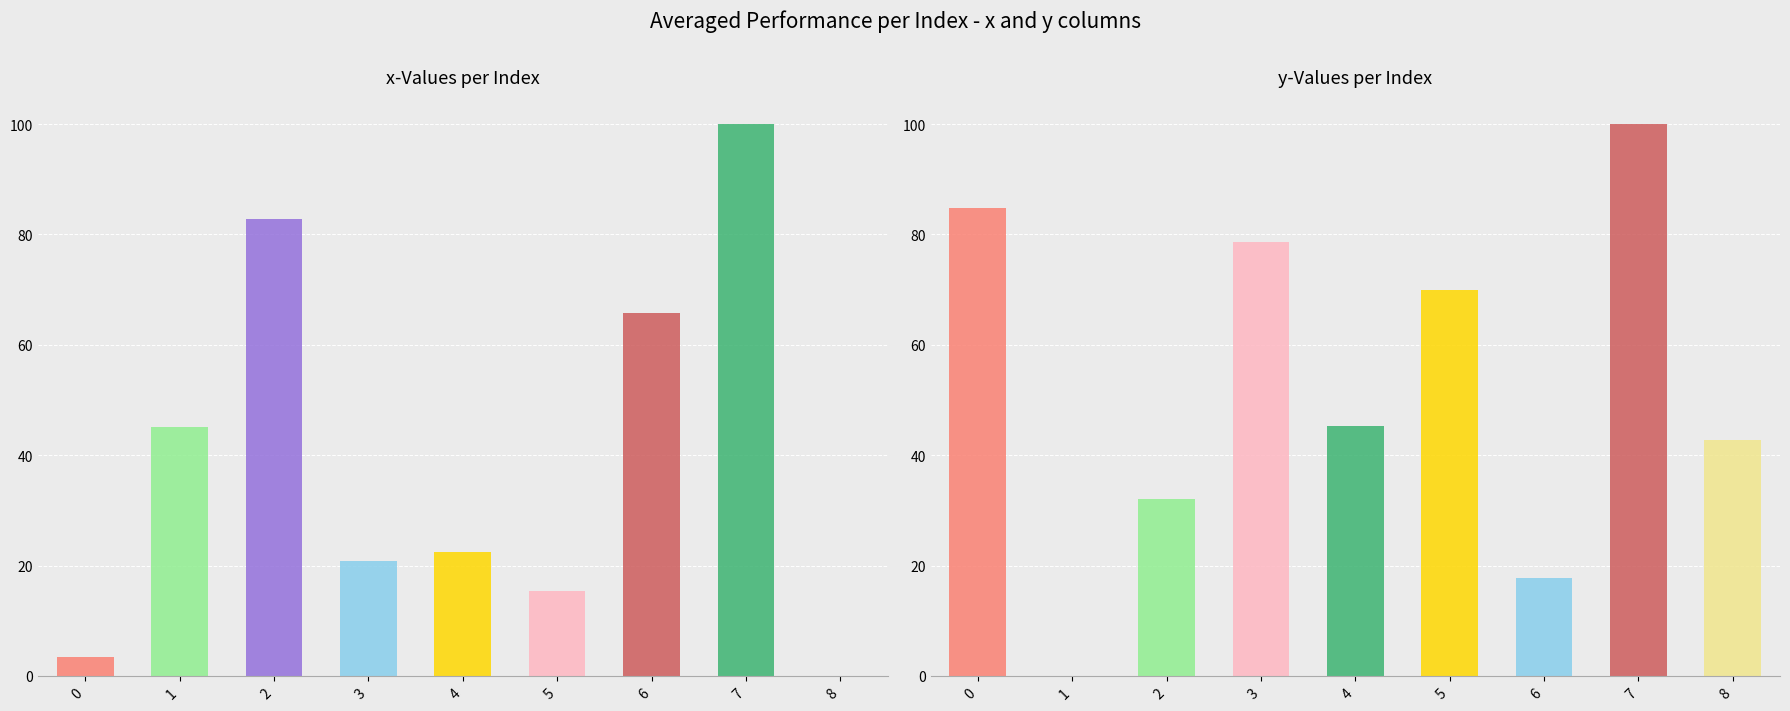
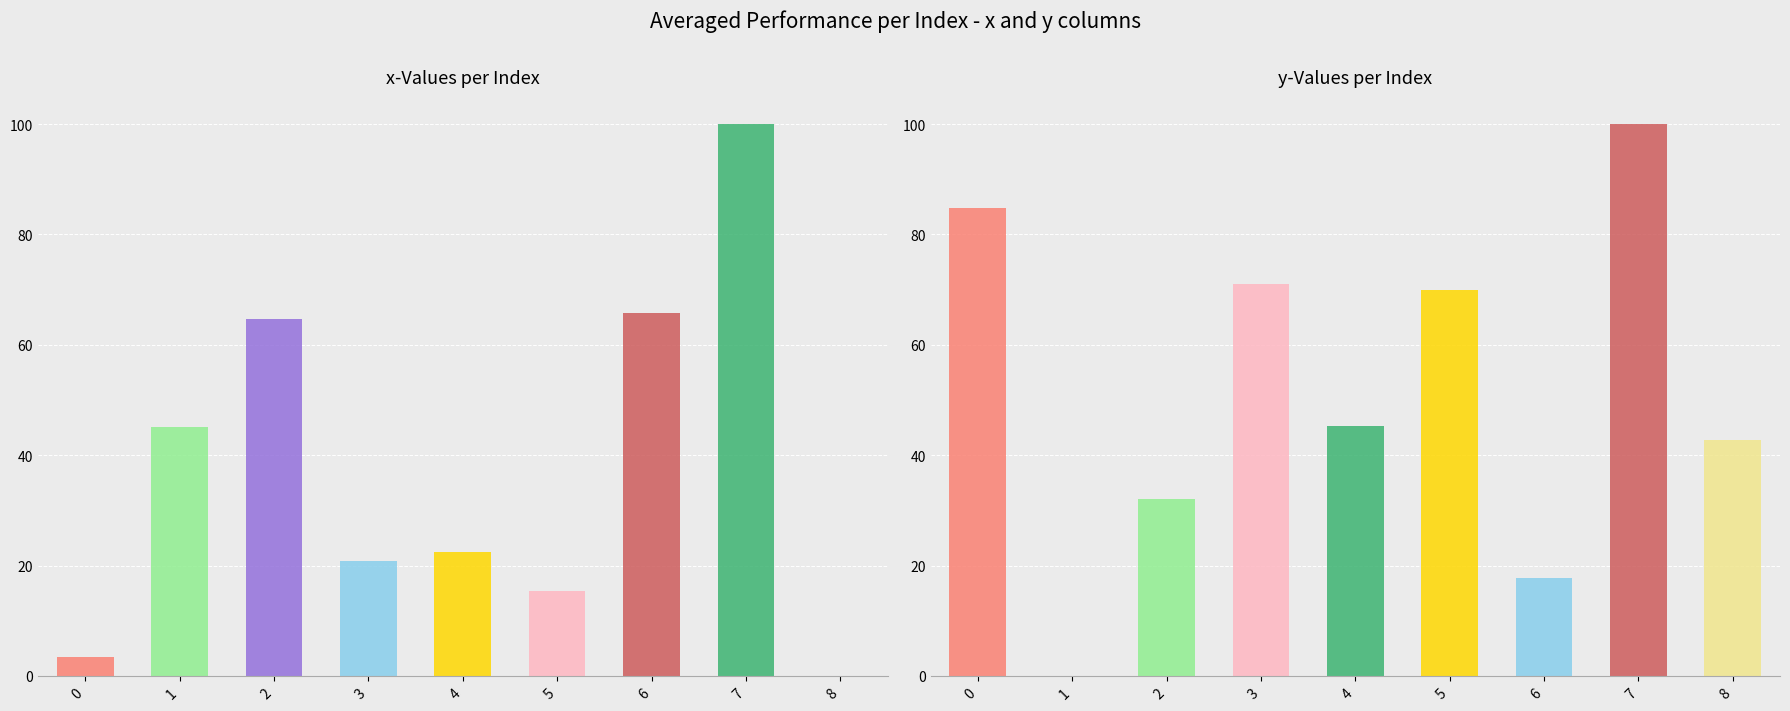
  {
    "x-Values per Index": {
      "0": 3,
      "1": 45,
-     "2": 83,
+     "2": 65,
      "3": 21,
      "4": 23,
      "5": 15,
      "6": 66,
      "7": 100,
      "8": 0
    },
    "y-Values per Index": {
      "0": 85,
      "1": 0,
      "2": 32,
-     "3": 79,
+     "3": 71,
      "4": 45,
      "5": 70,
      "6": 18,
      "7": 100,
      "8": 43
    }
  }
